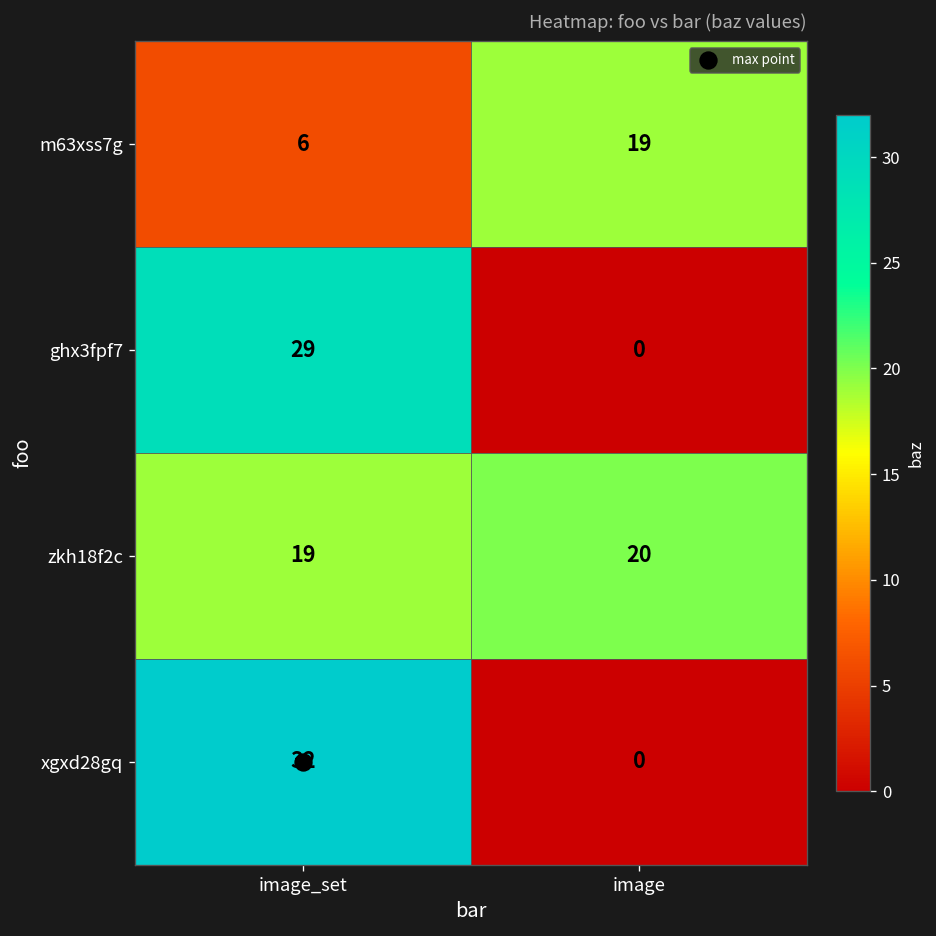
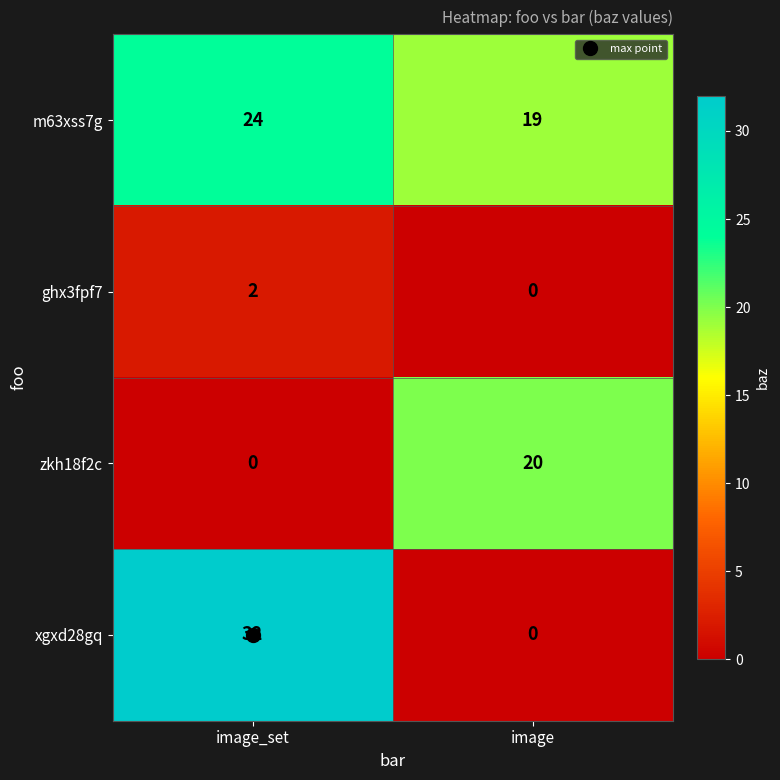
  {
    "m63xss7g": {
-     "image_set": 6,
+     "image_set": 24,
      "image": 19
    },
    "ghx3fpf7": {
-     "image_set": 29,
+     "image_set": 2,
      "image": 0
    },
    "zkh18f2c": {
-     "image_set": 19,
+     "image_set": 0,
      "image": 20
    },
    "xgxd28gq": {
      "image": 0
    }
  }
